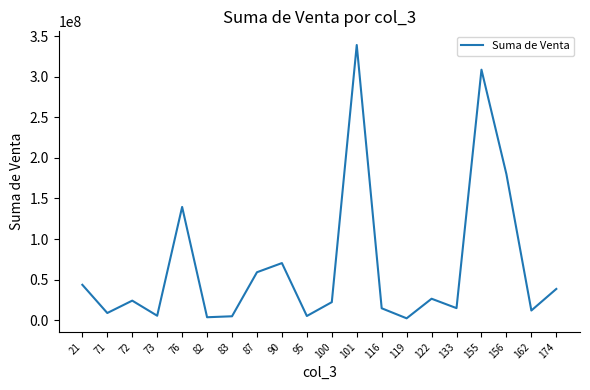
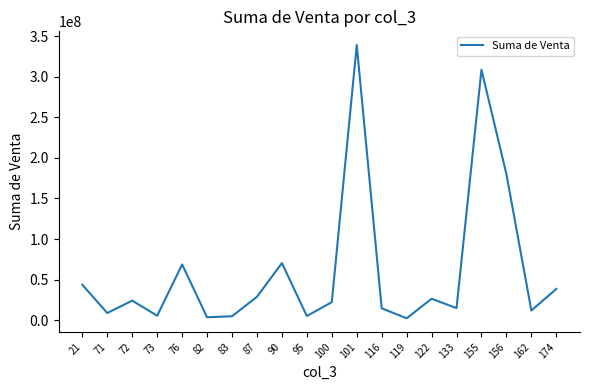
  {
    "21": 40000000,
    "71": 10000000,
    "72": 20000000,
    "73": 10000000,
-   "76": 140000000,
+   "76": 70000000,
    "82": 0,
    "83": 0,
-   "87": 60000000,
+   "87": 30000000,
    "90": 70000000,
    "95": 10000000,
    "100": 20000000,
    "101": 340000000,
    "116": 10000000,
    "119": 0,
    "122": 30000000,
    "133": 10000000,
    "155": 310000000,
    "156": 180000000,
    "162": 10000000,
    "174": 40000000
  }
